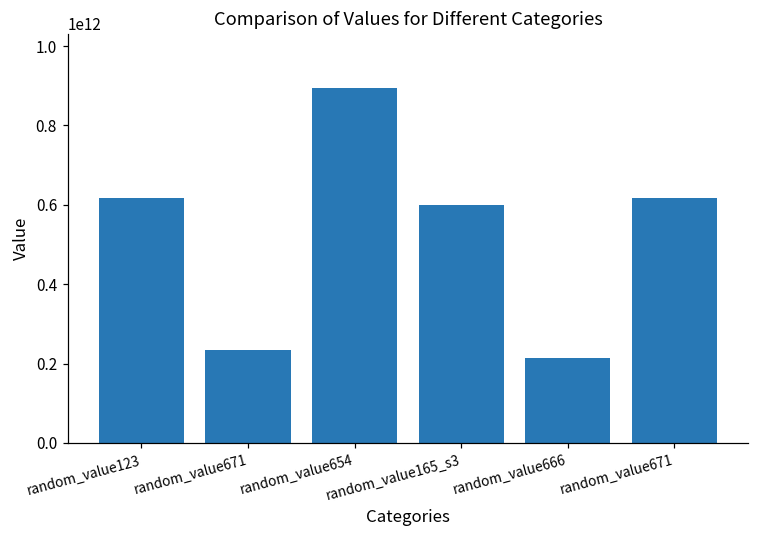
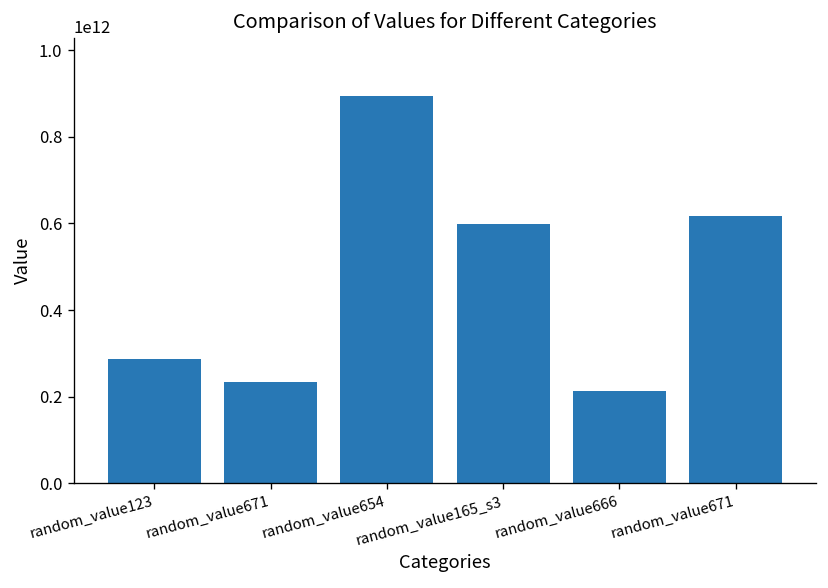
  {
-   "random_value123": 620000000000,
+   "random_value123": 290000000000,
    "random_value654": 890000000000,
    "random_value165_s3": 600000000000,
    "random_value666": 210000000000
  }
